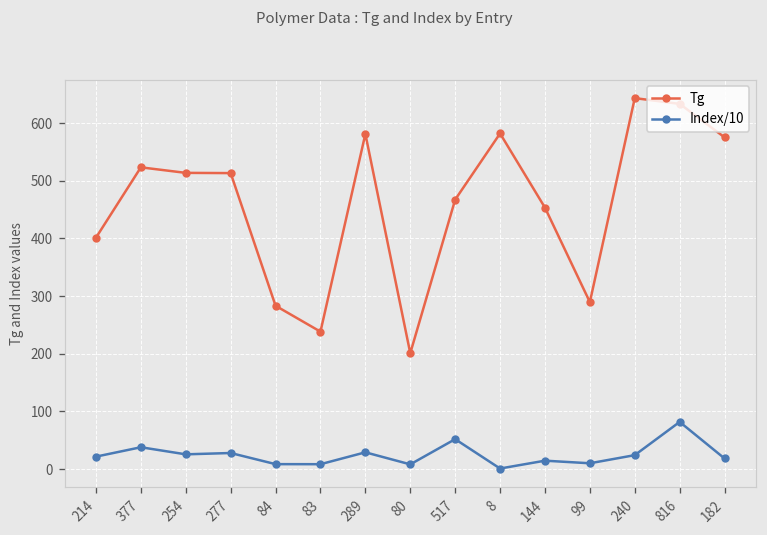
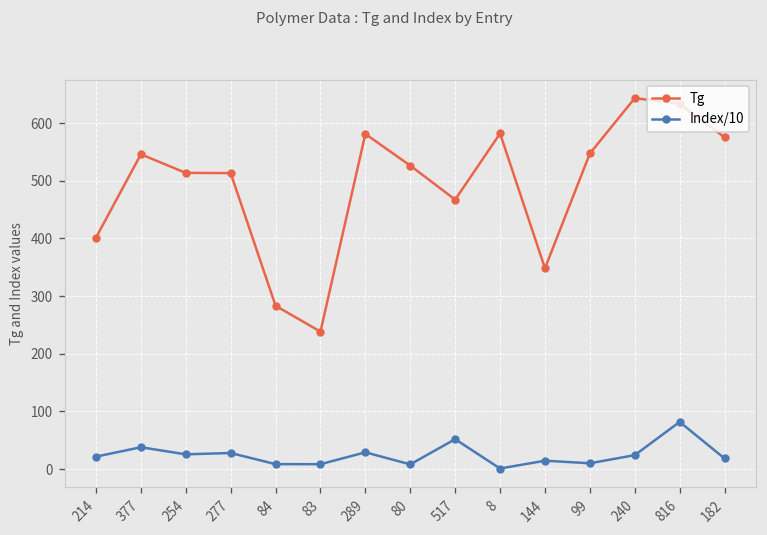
  {
    "Tg": {
      "214": 400,
-     "377": 520,
+     "377": 550,
      "254": 510,
      "277": 510,
      "84": 280,
      "83": 240,
      "289": 580,
-     "80": 200,
+     "80": 530,
      "517": 470,
      "8": 580,
-     "144": 450,
-     "99": 290,
+     "144": 350,
+     "99": 550,
      "240": 640,
      "182": 580
    },
    "Index/10": {
      "214": 20,
      "377": 40,
      "254": 30,
      "277": 30,
      "84": 10,
      "83": 10,
      "289": 30,
      "80": 10,
      "517": 50,
      "8": 0,
      "144": 10,
      "99": 10,
      "240": 20,
      "816": 80,
      "182": 20
    }
  }
